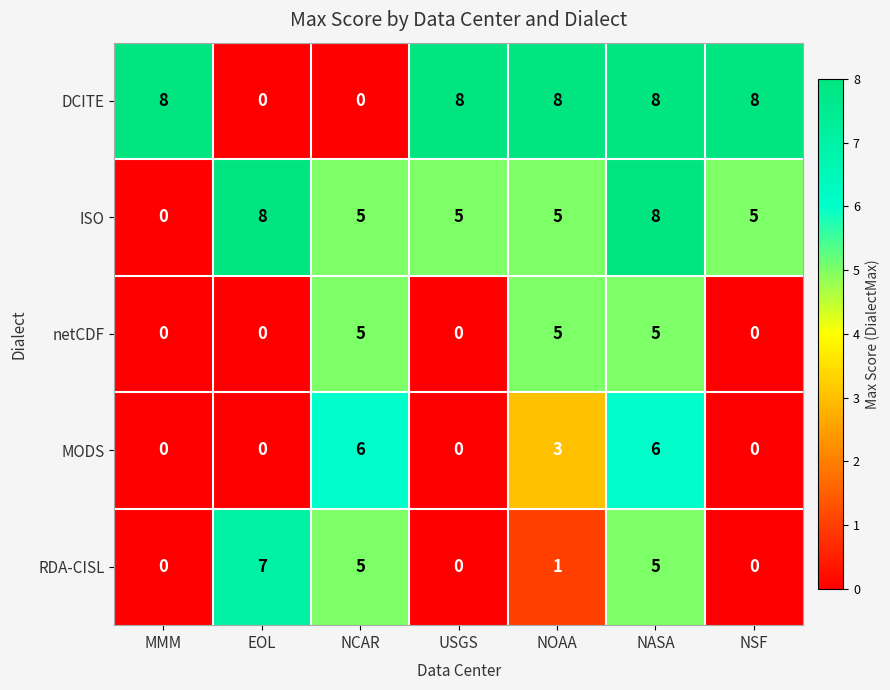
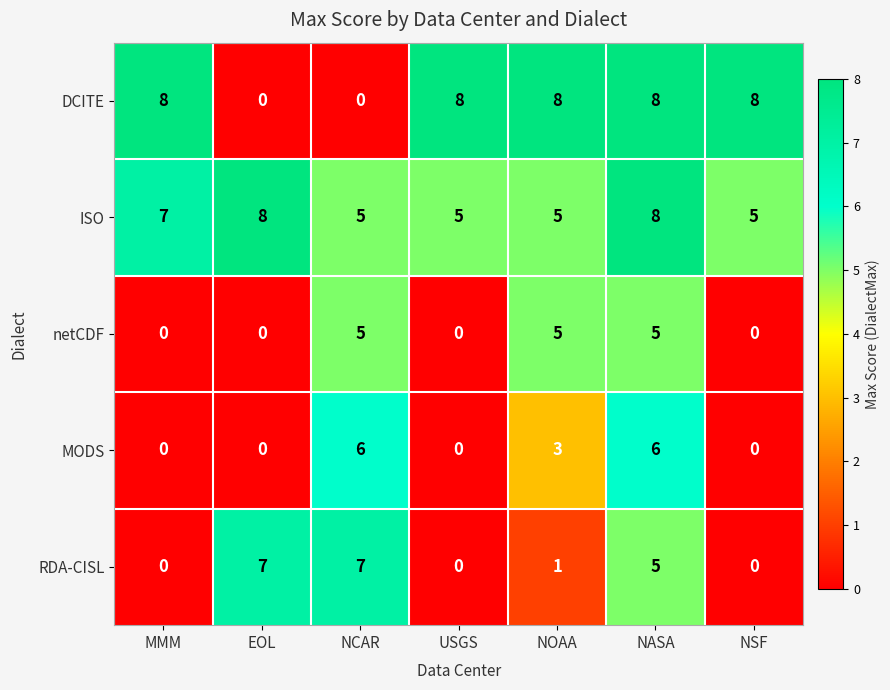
  {
    "DCITE": {
      "MMM": 8,
      "EOL": 0,
      "NCAR": 0,
      "USGS": 8,
      "NOAA": 8,
      "NASA": 8,
      "NSF": 8
    },
    "ISO": {
-     "MMM": 0,
+     "MMM": 7,
      "EOL": 8,
      "NCAR": 5,
      "USGS": 5,
      "NOAA": 5,
      "NASA": 8,
      "NSF": 5
    },
    "netCDF": {
      "MMM": 0,
      "EOL": 0,
      "NCAR": 5,
      "USGS": 0,
      "NOAA": 5,
      "NASA": 5,
      "NSF": 0
    },
    "MODS": {
      "MMM": 0,
      "EOL": 0,
      "NCAR": 6,
      "USGS": 0,
      "NOAA": 3,
      "NASA": 6,
      "NSF": 0
    },
    "RDA-CISL": {
      "MMM": 0,
      "EOL": 7,
-     "NCAR": 5,
+     "NCAR": 7,
      "USGS": 0,
      "NOAA": 1,
      "NASA": 5,
      "NSF": 0
    }
  }
